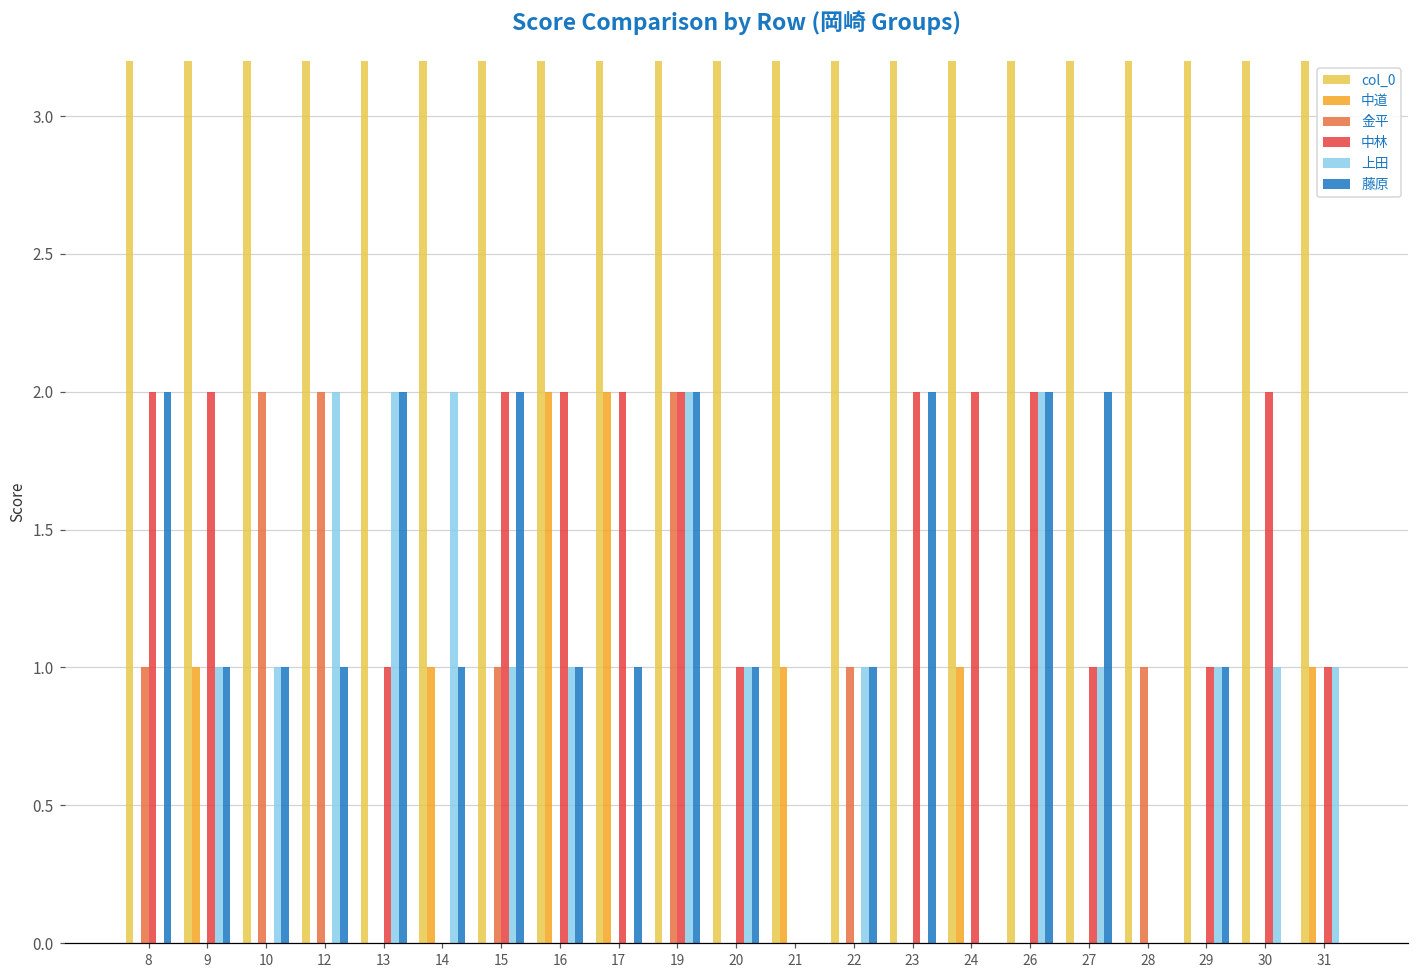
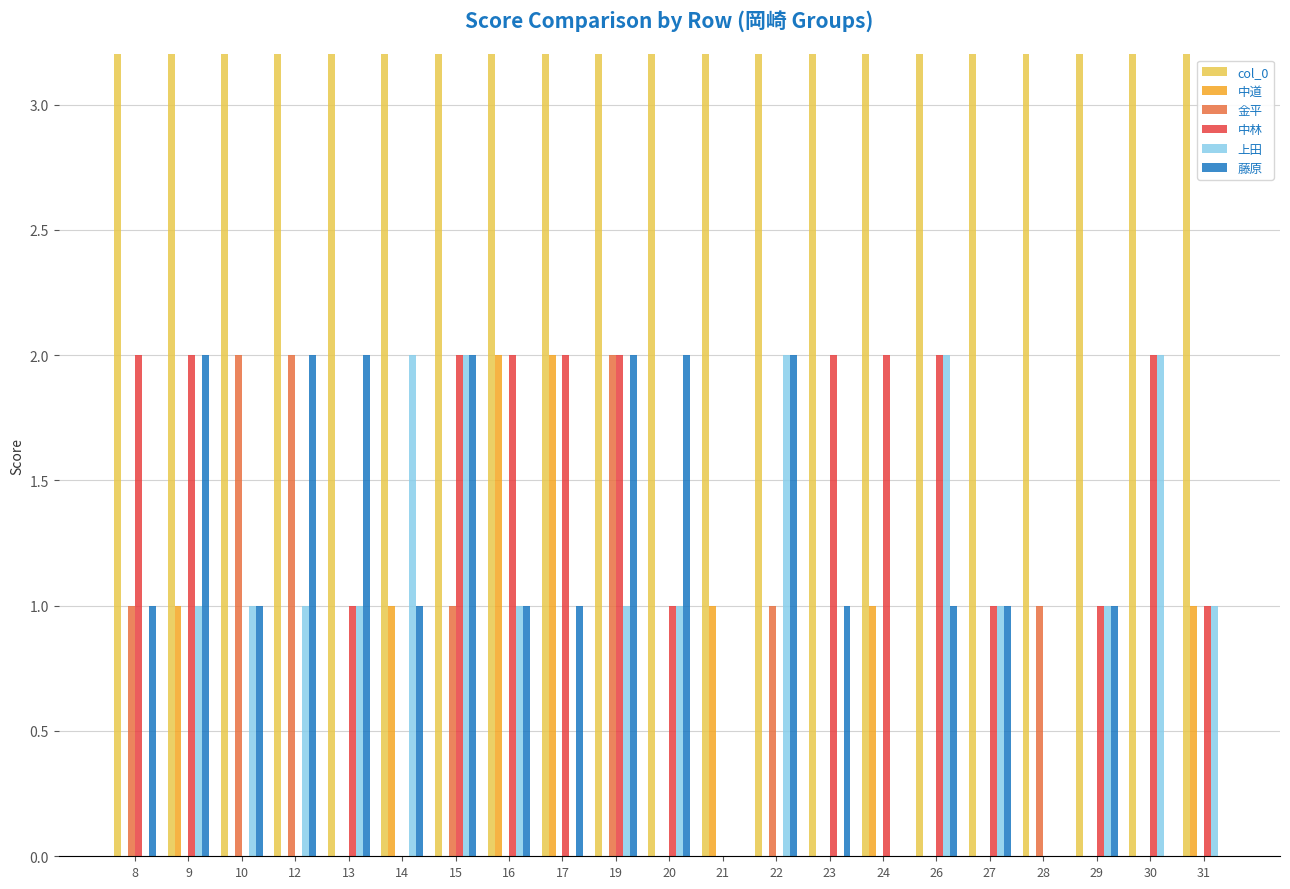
  {
    "上田": {
      "8": 0,
      "9": 1,
      "10": 1,
-     "12": 2,
-     "13": 2,
+     "12": 1,
+     "13": 1,
      "14": 2,
-     "15": 1,
+     "15": 2,
      "16": 1,
      "17": 0,
-     "19": 2,
+     "19": 1,
      "20": 1,
      "21": 0,
-     "22": 1,
+     "22": 2,
      "23": 0,
      "24": 0,
      "26": 2,
      "27": 1,
      "28": 0,
      "29": 1,
-     "30": 1,
+     "30": 2,
      "31": 1
    },
    "藤原": {
-     "8": 2,
-     "9": 1,
+     "8": 1,
+     "9": 2,
      "10": 1,
-     "12": 1,
+     "12": 2,
      "13": 2,
      "14": 1,
      "15": 2,
      "16": 1,
      "17": 1,
      "19": 2,
-     "20": 1,
+     "20": 2,
      "21": 0,
-     "22": 1,
-     "23": 2,
+     "22": 2,
+     "23": 1,
      "24": 0,
-     "26": 2,
-     "27": 2,
+     "26": 1,
+     "27": 1,
      "28": 0,
      "29": 1,
      "30": 0,
      "31": 0
    }
  }
